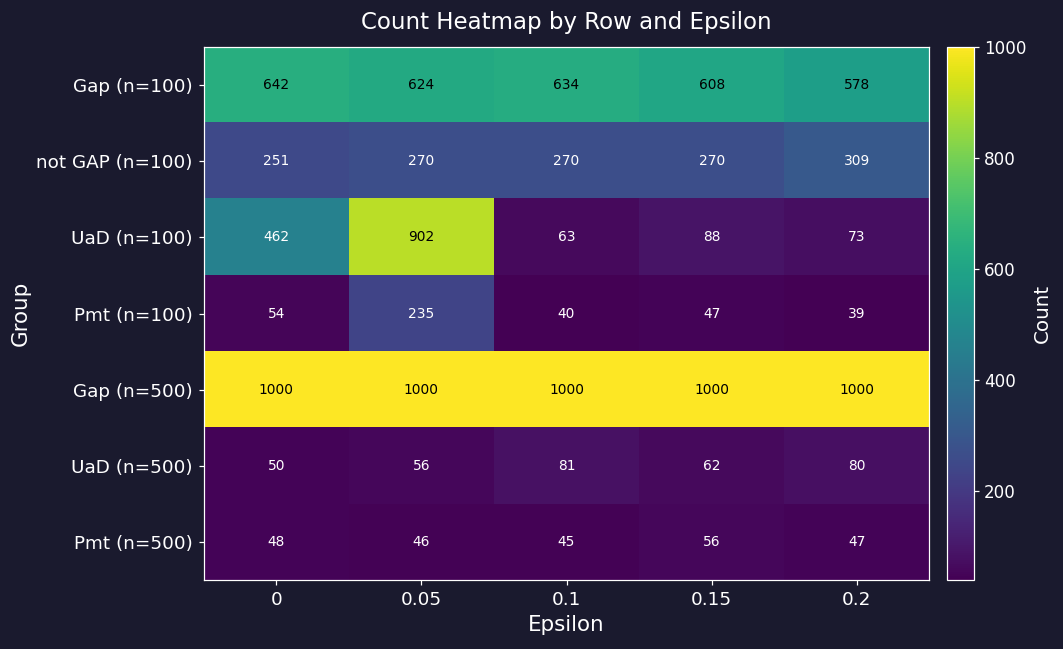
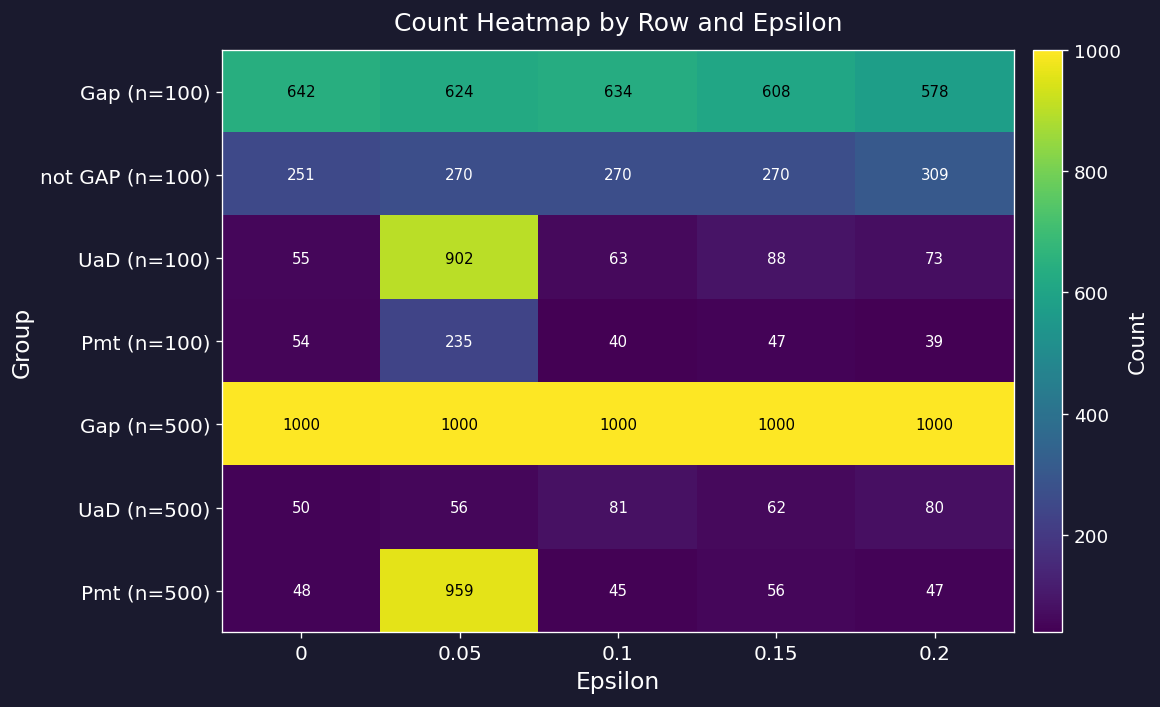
  {
    "Gap (n=100)": {
      "0": 642,
      "0.05": 624,
      "0.1": 634,
      "0.15": 608,
      "0.2": 578
    },
    "not GAP (n=100)": {
      "0": 251,
      "0.05": 270,
      "0.1": 270,
      "0.15": 270,
      "0.2": 309
    },
    "UaD (n=100)": {
-     "0": 462,
+     "0": 55,
      "0.05": 902,
      "0.1": 63,
      "0.15": 88,
      "0.2": 73
    },
    "Pmt (n=100)": {
      "0": 54,
      "0.05": 235,
      "0.1": 40,
      "0.15": 47,
      "0.2": 39
    },
    "Gap (n=500)": {
      "0": 1000,
      "0.05": 1000,
      "0.1": 1000,
      "0.15": 1000,
      "0.2": 1000
    },
    "UaD (n=500)": {
      "0": 50,
      "0.05": 56,
      "0.1": 81,
      "0.15": 62,
      "0.2": 80
    },
    "Pmt (n=500)": {
      "0": 48,
-     "0.05": 46,
+     "0.05": 959,
      "0.1": 45,
      "0.15": 56,
      "0.2": 47
    }
  }
